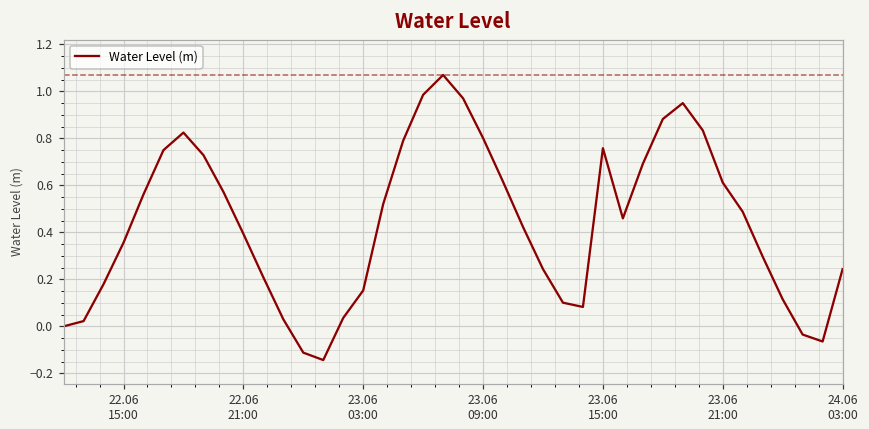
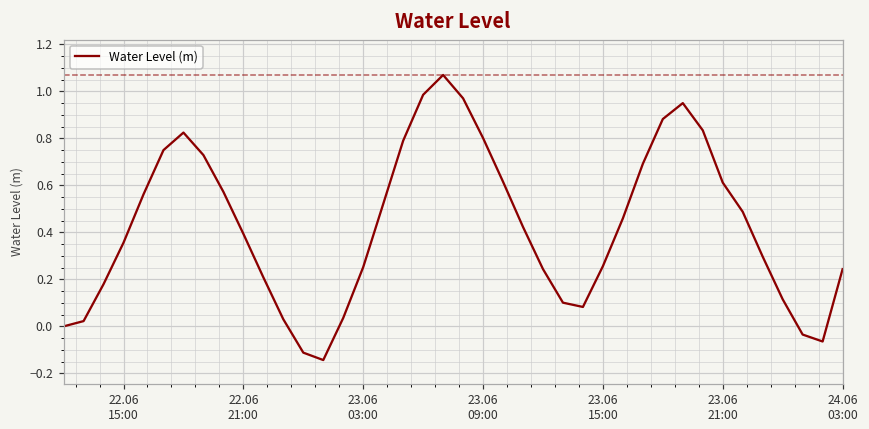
  {
    "22.06 15:00": 0.36,
    "22.06 21:00": 0.39,
-   "23.06 03:00": 0.15,
+   "23.06 03:00": 0.25,
    "23.06 09:00": 0.80,
-   "23.06 15:00": 0.76,
+   "23.06 15:00": 0.26,
    "23.06 21:00": 0.61,
    "24.06 03:00": 0.24
  }
